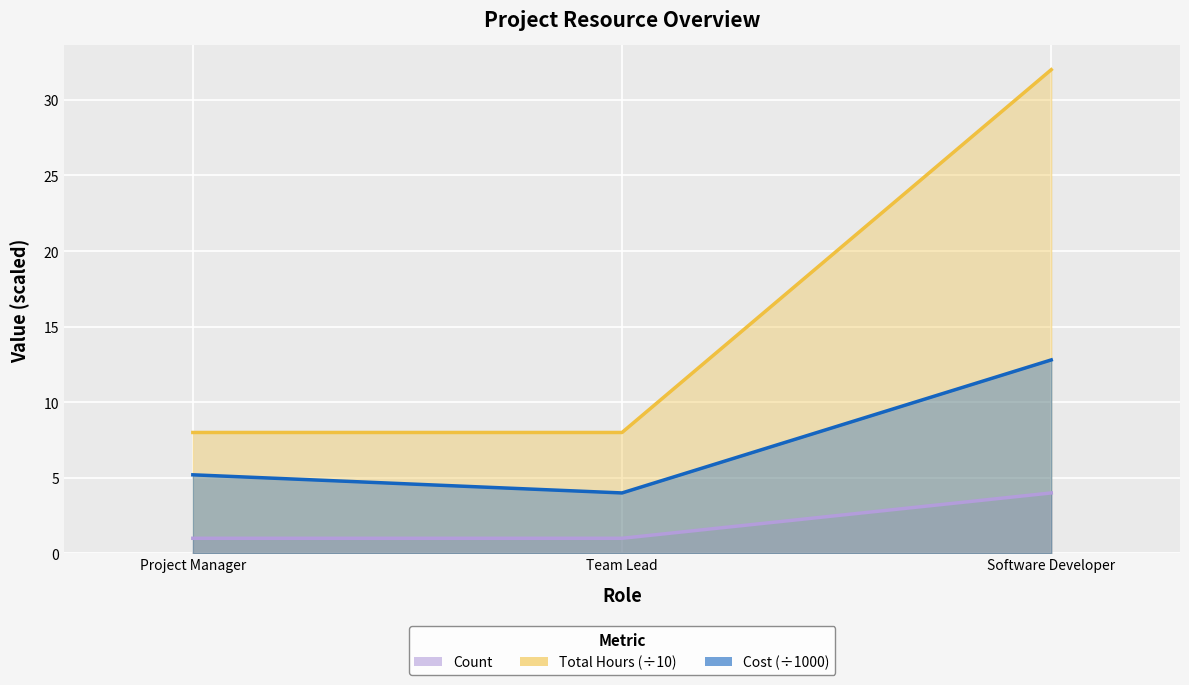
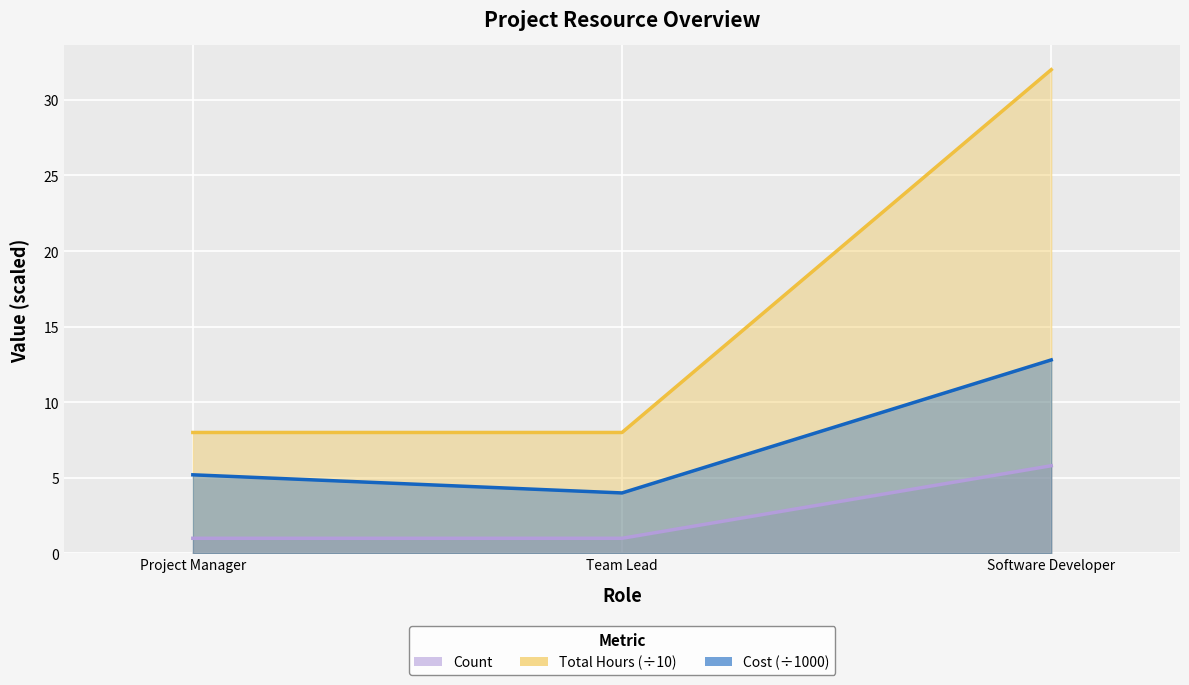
  {
    "Count": {
      "Project Manager": 1.0,
      "Team Lead": 1.0,
-     "Software Developer": 4.0
+     "Software Developer": 5.8
    },
    "Total Hours (÷10)": {
      "Project Manager": 8.0,
      "Team Lead": 8.0,
      "Software Developer": 32.0
    },
    "Cost (÷1000)": {
      "Project Manager": 5.2,
      "Team Lead": 4.0,
      "Software Developer": 12.8
    }
  }
